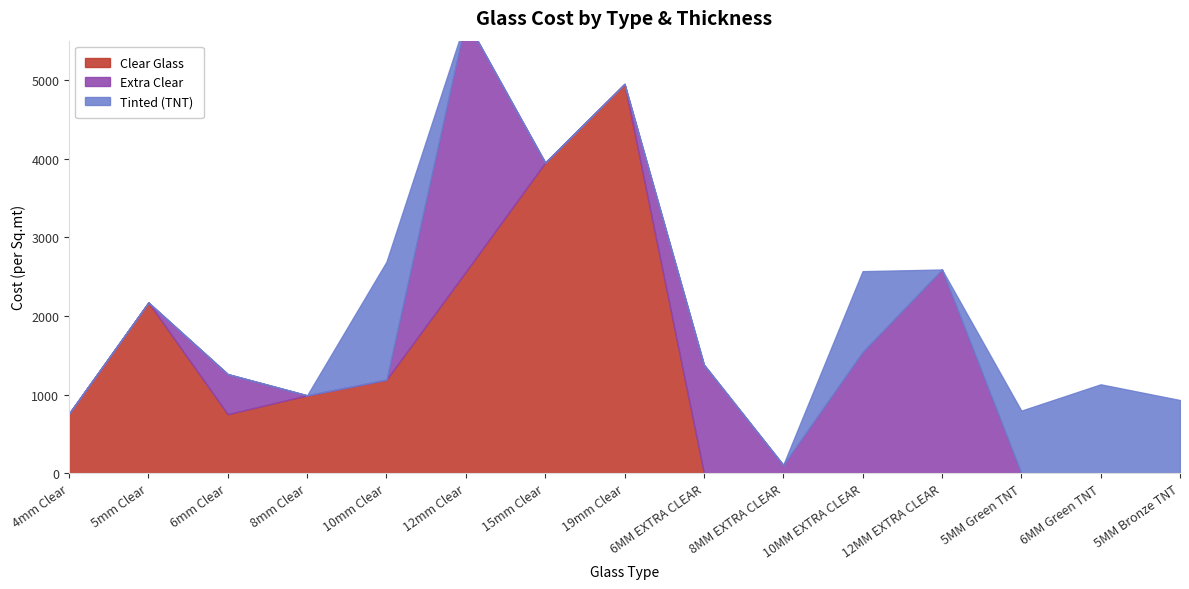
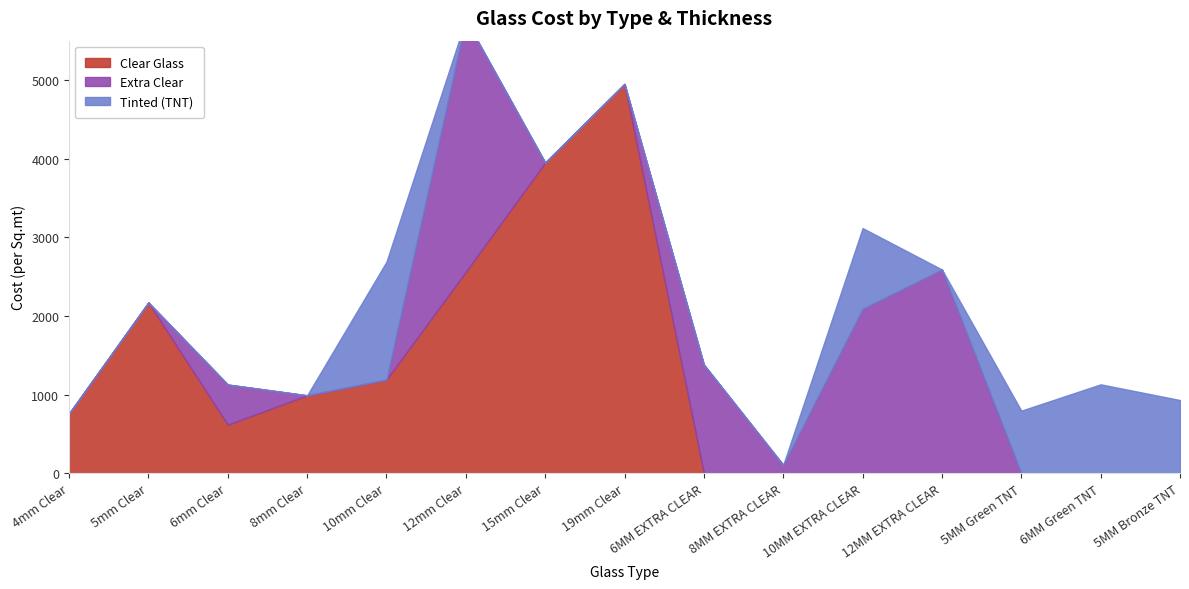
  {
    "Clear Glass": {
-     "6mm Clear": 800,
+     "6mm Clear": 600,
      "12mm Clear": 2600,
      "6MM EXTRA CLEAR": 0,
      "8MM EXTRA CLEAR": 0,
      "10MM EXTRA CLEAR": 0,
      "12MM EXTRA CLEAR": 0
    },
    "Extra Clear": {
-     "10MM EXTRA CLEAR": 1500
+     "10MM EXTRA CLEAR": 2100
    },
    "Tinted (TNT)": {
      "10mm Clear": 1500,
      "10MM EXTRA CLEAR": 1000,
      "5MM Green TNT": 800,
      "6MM Green TNT": 1100,
      "5MM Bronze TNT": 900
    }
  }
